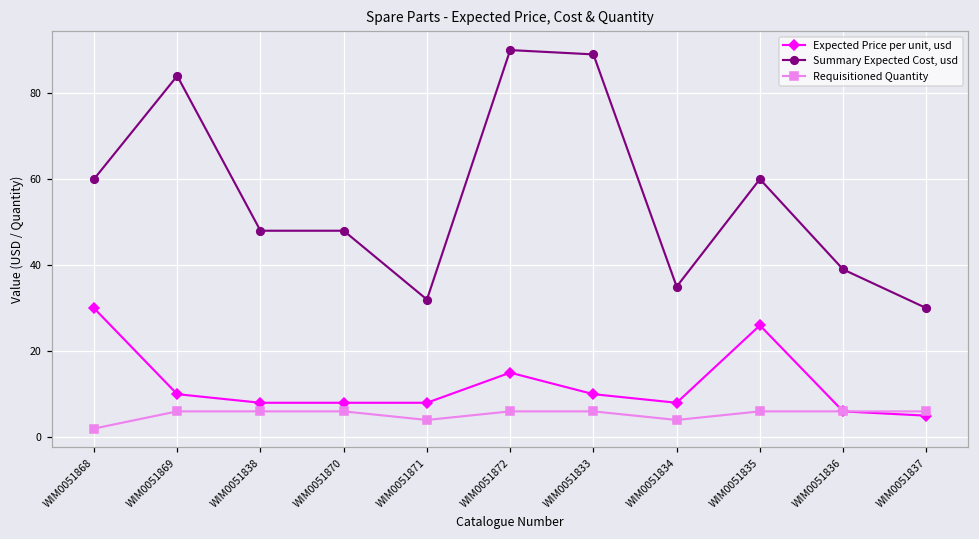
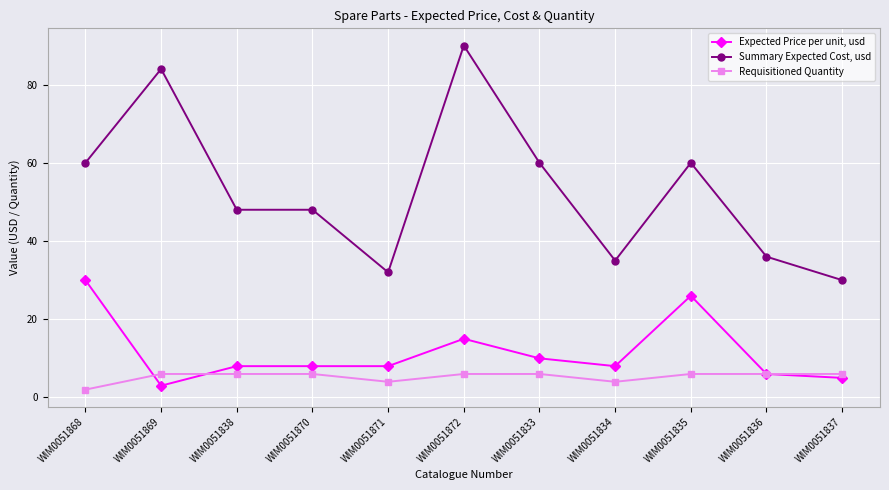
  {
    "Expected Price per unit, usd": {
      "WIM0051868": 30,
-     "WIM0051869": 10,
+     "WIM0051869": 3,
      "WIM0051838": 8,
      "WIM0051870": 8,
      "WIM0051871": 8,
      "WIM0051872": 15,
      "WIM0051833": 10,
      "WIM0051834": 8,
      "WIM0051835": 26,
      "WIM0051837": 5
    },
    "Summary Expected Cost, usd": {
      "WIM0051868": 60,
      "WIM0051869": 84,
      "WIM0051838": 48,
      "WIM0051870": 48,
      "WIM0051871": 32,
      "WIM0051872": 90,
-     "WIM0051833": 89,
+     "WIM0051833": 60,
      "WIM0051834": 35,
      "WIM0051835": 60,
-     "WIM0051836": 39,
+     "WIM0051836": 36,
      "WIM0051837": 30
    },
    "Requisitioned Quantity": {
      "WIM0051868": 2,
      "WIM0051869": 6,
      "WIM0051838": 6,
      "WIM0051870": 6,
      "WIM0051871": 4,
      "WIM0051872": 6,
      "WIM0051833": 6,
      "WIM0051834": 4,
      "WIM0051835": 6,
      "WIM0051837": 6
    }
  }
